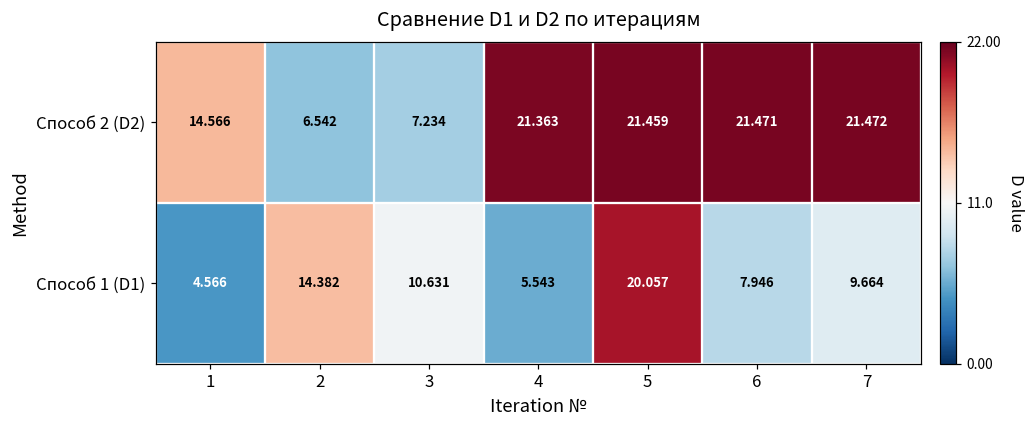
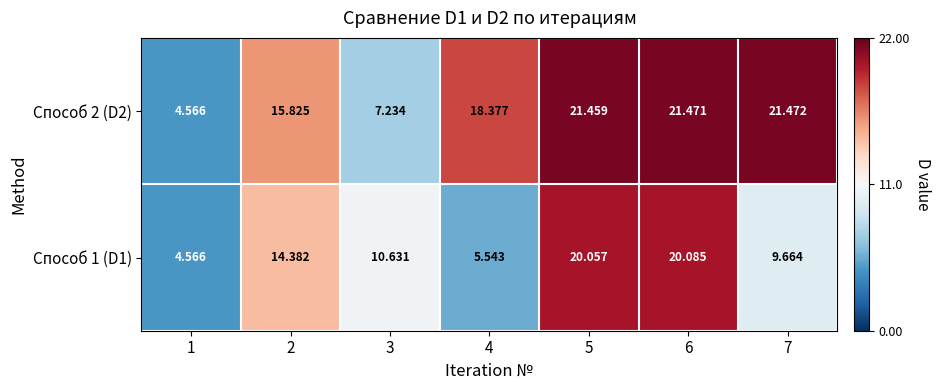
  {
    "Способ 2 (D2)": {
-     "1": 14.566,
-     "2": 6.542,
+     "1": 4.566,
+     "2": 15.825,
      "3": 7.234,
-     "4": 21.363,
+     "4": 18.377,
      "5": 21.459,
      "6": 21.471,
      "7": 21.472
    },
    "Способ 1 (D1)": {
      "1": 4.566,
      "2": 14.382,
      "3": 10.631,
      "4": 5.543,
      "5": 20.057,
-     "6": 7.946,
+     "6": 20.085,
      "7": 9.664
    }
  }
